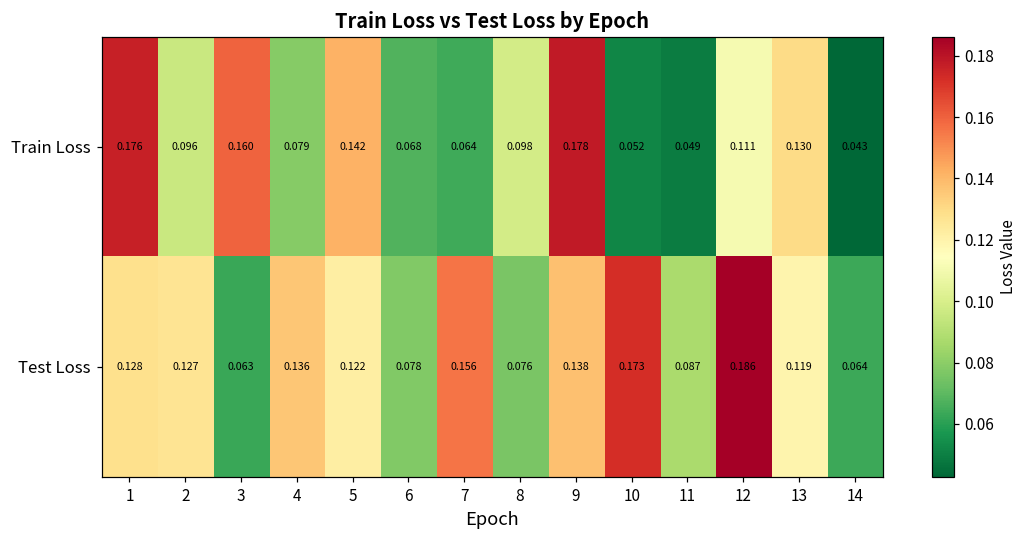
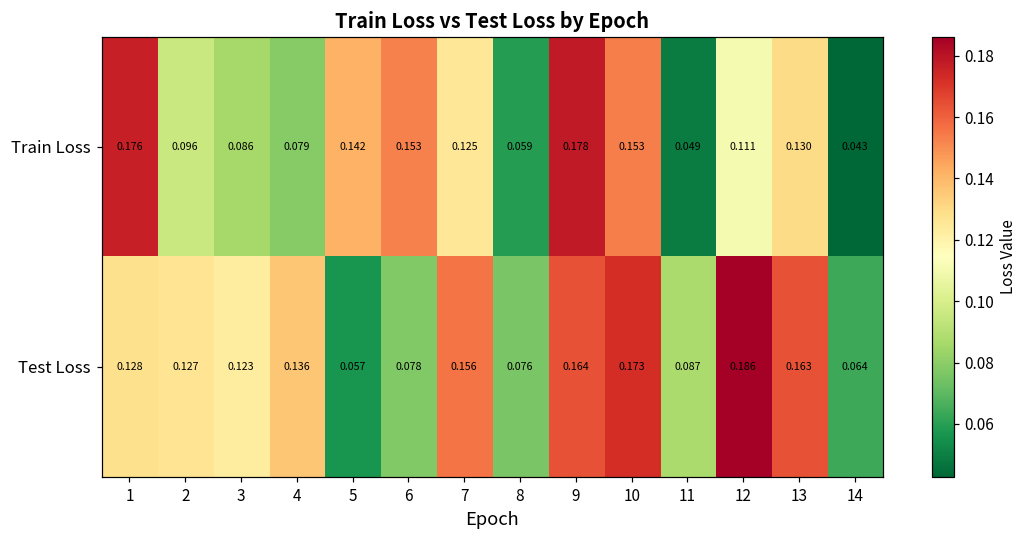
  {
    "Train Loss": {
      "1": 0.176,
      "2": 0.096,
-     "3": 0.160,
+     "3": 0.086,
      "4": 0.079,
      "5": 0.142,
-     "6": 0.068,
-     "7": 0.064,
-     "8": 0.098,
+     "6": 0.153,
+     "7": 0.125,
+     "8": 0.059,
      "9": 0.178,
-     "10": 0.052,
+     "10": 0.153,
      "11": 0.049,
      "12": 0.111,
      "13": 0.130,
      "14": 0.043
    },
    "Test Loss": {
      "1": 0.128,
      "2": 0.127,
-     "3": 0.063,
+     "3": 0.123,
      "4": 0.136,
-     "5": 0.122,
+     "5": 0.057,
      "6": 0.078,
      "7": 0.156,
      "8": 0.076,
-     "9": 0.138,
+     "9": 0.164,
      "10": 0.173,
      "11": 0.087,
      "12": 0.186,
-     "13": 0.119,
+     "13": 0.163,
      "14": 0.064
    }
  }
